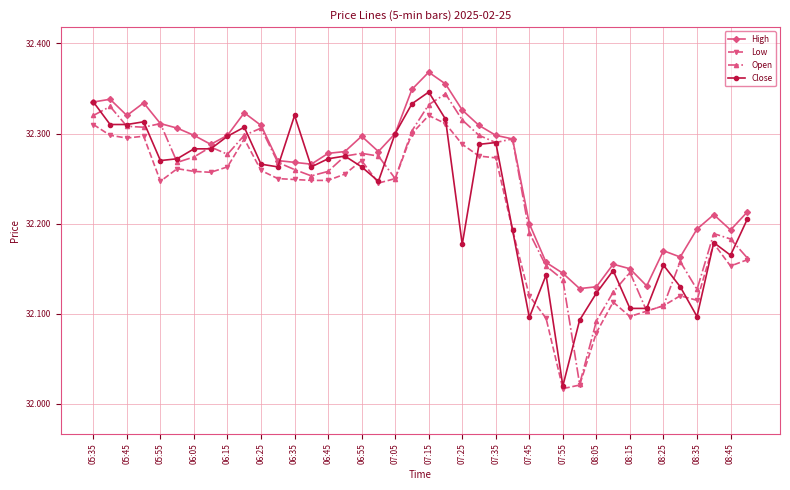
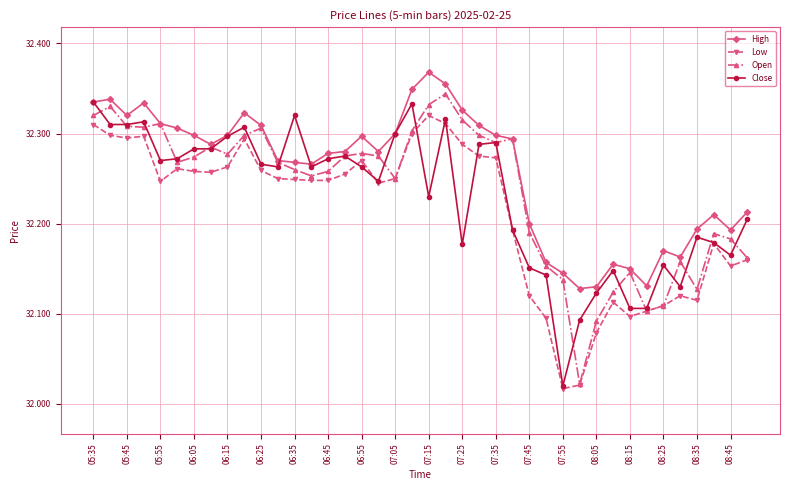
  {
    "Close": {
      "05:55": 32.27,
      "06:05": 32.28,
      "06:25": 32.27,
      "06:35": 32.32,
      "06:45": 32.27,
      "06:55": 32.26,
-     "07:15": 32.35,
+     "07:15": 32.23,
      "07:25": 32.18,
-     "07:45": 32.10,
+     "07:45": 32.15,
      "07:55": 32.02,
      "08:05": 32.12,
      "08:15": 32.11,
      "08:25": 32.15,
-     "08:35": 32.10,
+     "08:35": 32.19,
      "08:45": 32.17
    }
  }
